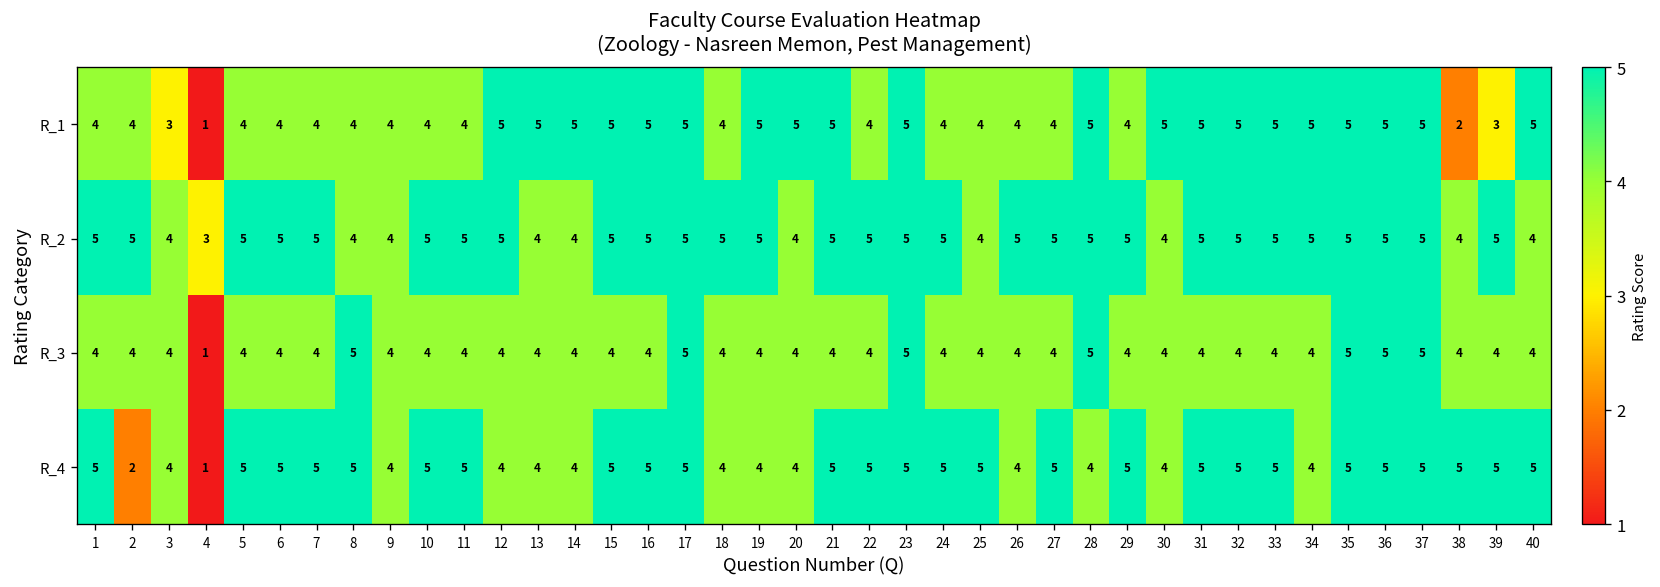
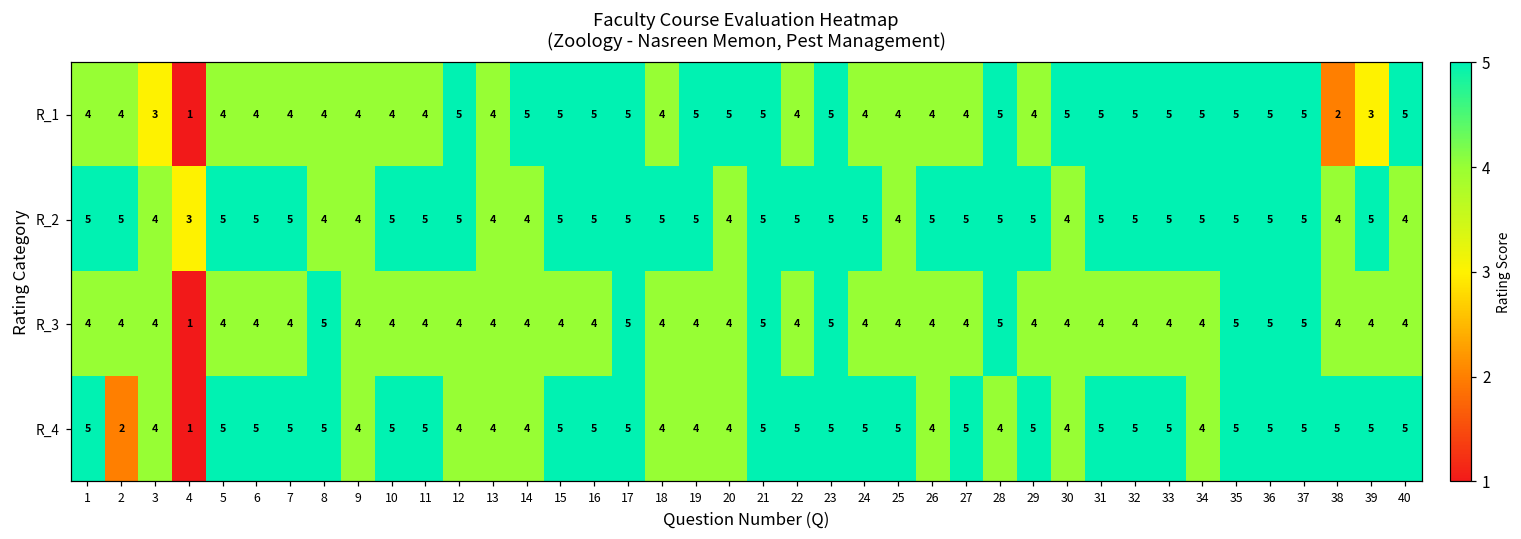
  {
    "R_1": {
      "1": 4,
      "2": 4,
      "3": 3,
      "4": 1,
      "5": 4,
      "6": 4,
      "7": 4,
      "8": 4,
      "9": 4,
      "10": 4,
      "11": 4,
      "12": 5,
-     "13": 5,
+     "13": 4,
      "14": 5,
      "15": 5,
      "16": 5,
      "17": 5,
      "18": 4,
      "19": 5,
      "20": 5,
      "21": 5,
      "22": 4,
      "23": 5,
      "24": 4,
      "25": 4,
      "26": 4,
      "27": 4,
      "28": 5,
      "29": 4,
      "30": 5,
      "31": 5,
      "32": 5,
      "33": 5,
      "34": 5,
      "35": 5,
      "36": 5,
      "37": 5,
      "38": 2,
      "39": 3,
      "40": 5
    },
    "R_2": {
      "1": 5,
      "2": 5,
      "3": 4,
      "4": 3,
      "5": 5,
      "6": 5,
      "7": 5,
      "8": 4,
      "9": 4,
      "10": 5,
      "11": 5,
      "12": 5,
      "13": 4,
      "14": 4,
      "15": 5,
      "16": 5,
      "17": 5,
      "18": 5,
      "19": 5,
      "20": 4,
      "21": 5,
      "22": 5,
      "23": 5,
      "24": 5,
      "25": 4,
      "26": 5,
      "27": 5,
      "28": 5,
      "29": 5,
      "30": 4,
      "31": 5,
      "32": 5,
      "33": 5,
      "34": 5,
      "35": 5,
      "36": 5,
      "37": 5,
      "38": 4,
      "39": 5,
      "40": 4
    },
    "R_3": {
      "1": 4,
      "2": 4,
      "3": 4,
      "4": 1,
      "5": 4,
      "6": 4,
      "7": 4,
      "8": 5,
      "9": 4,
      "10": 4,
      "11": 4,
      "12": 4,
      "13": 4,
      "14": 4,
      "15": 4,
      "16": 4,
      "17": 5,
      "18": 4,
      "19": 4,
      "20": 4,
-     "21": 4,
+     "21": 5,
      "22": 4,
      "23": 5,
      "24": 4,
      "25": 4,
      "26": 4,
      "27": 4,
      "28": 5,
      "29": 4,
      "30": 4,
      "31": 4,
      "32": 4,
      "33": 4,
      "34": 4,
      "35": 5,
      "36": 5,
      "37": 5,
      "38": 4,
      "39": 4,
      "40": 4
    },
    "R_4": {
      "1": 5,
      "2": 2,
      "3": 4,
      "4": 1,
      "5": 5,
      "6": 5,
      "7": 5,
      "8": 5,
      "9": 4,
      "10": 5,
      "11": 5,
      "12": 4,
      "13": 4,
      "14": 4,
      "15": 5,
      "16": 5,
      "17": 5,
      "18": 4,
      "19": 4,
      "20": 4,
      "21": 5,
      "22": 5,
      "23": 5,
      "24": 5,
      "25": 5,
      "26": 4,
      "27": 5,
      "28": 4,
      "29": 5,
      "30": 4,
      "31": 5,
      "32": 5,
      "33": 5,
      "34": 4,
      "35": 5,
      "36": 5,
      "37": 5,
      "38": 5,
      "39": 5,
      "40": 5
    }
  }
